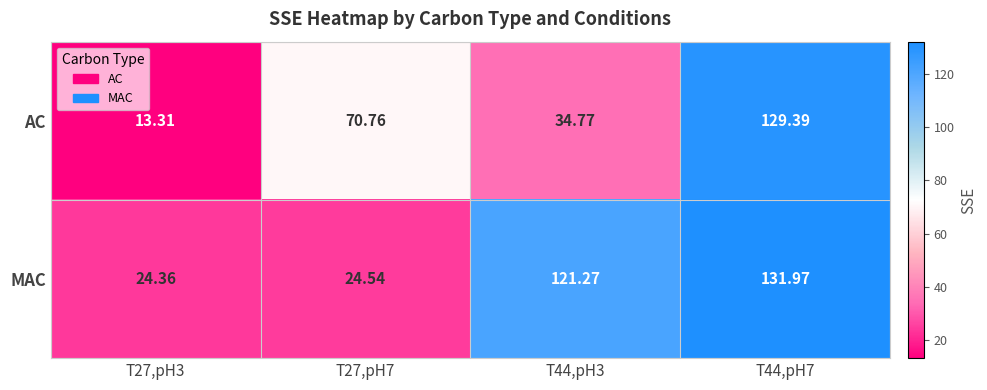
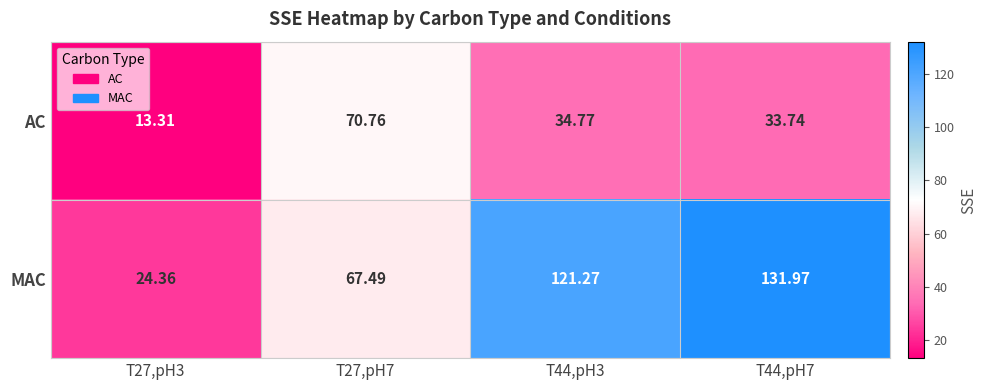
  {
    "AC": {
      "T27,pH3": 13.31,
      "T27,pH7": 70.76,
      "T44,pH3": 34.77,
-     "T44,pH7": 129.39
+     "T44,pH7": 33.74
    },
    "MAC": {
      "T27,pH3": 24.36,
-     "T27,pH7": 24.54,
+     "T27,pH7": 67.49,
      "T44,pH3": 121.27,
      "T44,pH7": 131.97
    }
  }
